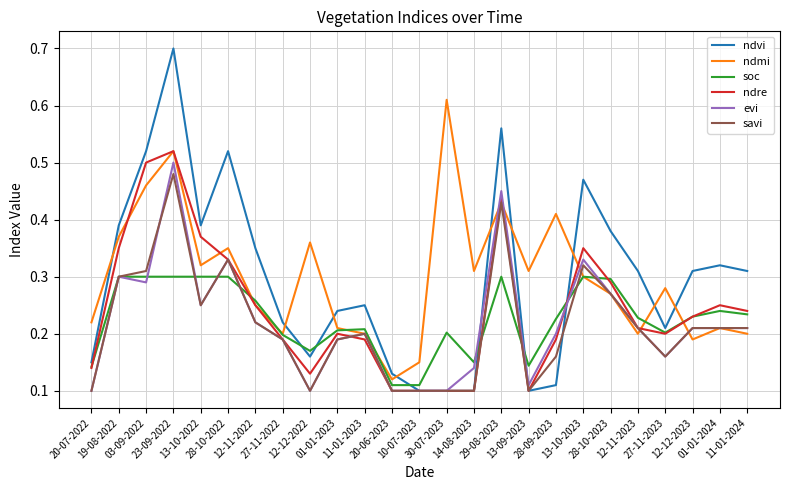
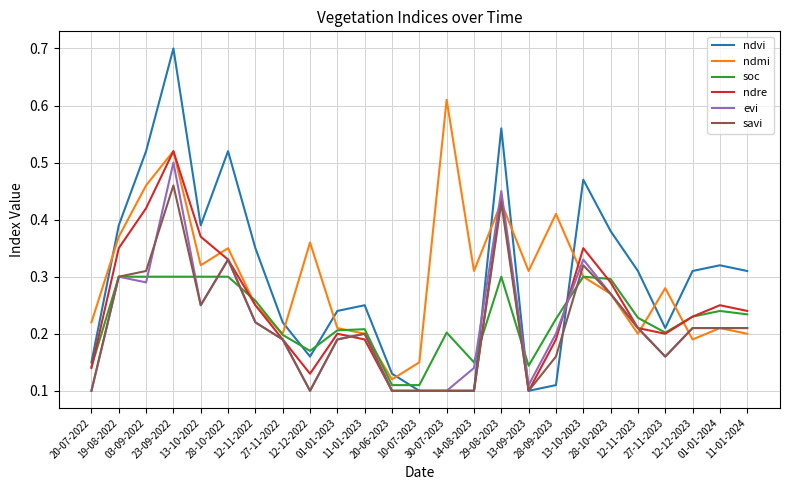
  {
    "ndvi": {
      "20-07-2022": 0.15,
      "19-08-2022": 0.39,
      "03-09-2022": 0.52,
      "23-09-2022": 0.70,
      "13-10-2022": 0.39,
      "28-10-2022": 0.52,
      "12-11-2022": 0.35,
      "27-11-2022": 0.22,
      "12-12-2022": 0.16,
      "01-01-2023": 0.24,
      "11-01-2023": 0.25,
      "20-06-2023": 0.13,
      "29-08-2023": 0.56,
      "28-09-2023": 0.11,
      "13-10-2023": 0.47,
      "28-10-2023": 0.38,
      "12-11-2023": 0.31,
      "27-11-2023": 0.21,
      "12-12-2023": 0.31,
      "01-01-2024": 0.32,
      "11-01-2024": 0.31
    },
    "ndmi": {
      "20-07-2022": 0.22,
      "19-08-2022": 0.37,
      "03-09-2022": 0.46,
      "13-10-2022": 0.32,
      "28-10-2022": 0.35,
      "12-12-2022": 0.36,
      "20-06-2023": 0.12,
      "10-07-2023": 0.15,
      "30-07-2023": 0.61,
      "14-08-2023": 0.31,
      "13-09-2023": 0.31,
      "28-09-2023": 0.41,
      "12-11-2023": 0.20,
      "27-11-2023": 0.28,
      "12-12-2023": 0.19,
      "11-01-2024": 0.20
    },
    "soc": {
      "03-09-2022": 0.30,
      "23-09-2022": 0.30,
      "13-10-2022": 0.30,
      "28-10-2022": 0.30,
      "12-11-2022": 0.26,
      "12-12-2022": 0.17,
      "11-01-2023": 0.21,
      "20-06-2023": 0.11,
      "10-07-2023": 0.11,
      "30-07-2023": 0.20,
      "14-08-2023": 0.15,
      "29-08-2023": 0.30,
      "13-09-2023": 0.14,
      "28-09-2023": 0.23,
      "28-10-2023": 0.30,
      "12-11-2023": 0.23,
      "01-01-2024": 0.24,
      "11-01-2024": 0.23
    },
    "ndre": {
      "19-08-2022": 0.35,
-     "03-09-2022": 0.50,
+     "03-09-2022": 0.42,
      "13-10-2022": 0.37,
      "12-12-2022": 0.13,
      "01-01-2023": 0.20,
      "11-01-2023": 0.19,
      "29-08-2023": 0.44,
      "28-09-2023": 0.19,
      "13-10-2023": 0.35,
      "28-10-2023": 0.29,
      "01-01-2024": 0.25,
      "11-01-2024": 0.24
    },
    "evi": {
      "03-09-2022": 0.29,
      "23-09-2022": 0.50,
      "14-08-2023": 0.14,
      "29-08-2023": 0.45,
      "13-09-2023": 0.11,
      "28-09-2023": 0.20,
      "13-10-2023": 0.33
    },
    "savi": {
      "03-09-2022": 0.31,
-     "23-09-2022": 0.48,
+     "23-09-2022": 0.46,
      "28-09-2023": 0.16,
      "13-10-2023": 0.32
    }
  }
